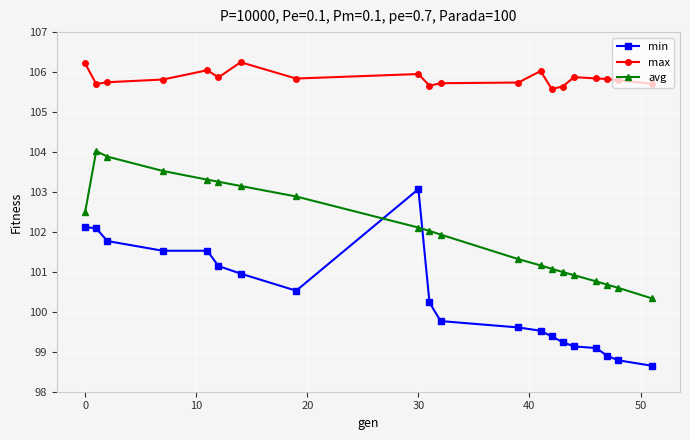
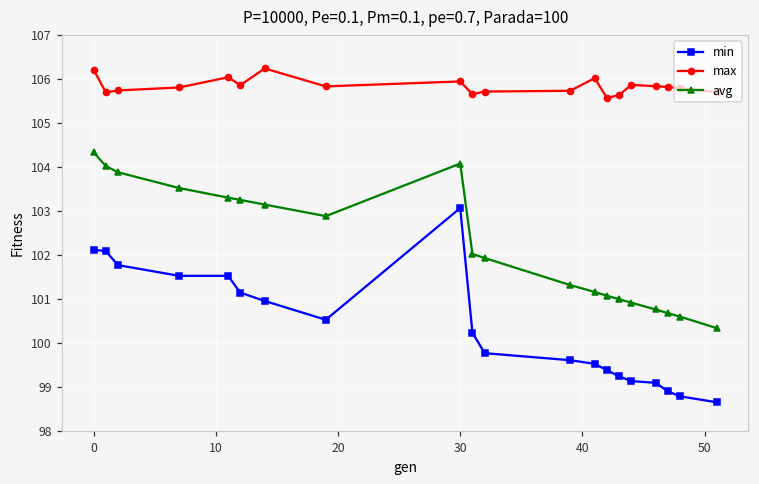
  {
    "min": {
      "0": 102.1,
      "30": 103.1
    },
    "max": {
      "0": 106.2,
      "30": 106.0
    },
    "avg": {
-     "0": 102.5,
-     "30": 102.1
+     "0": 104.3,
+     "30": 104.1
    }
  }
